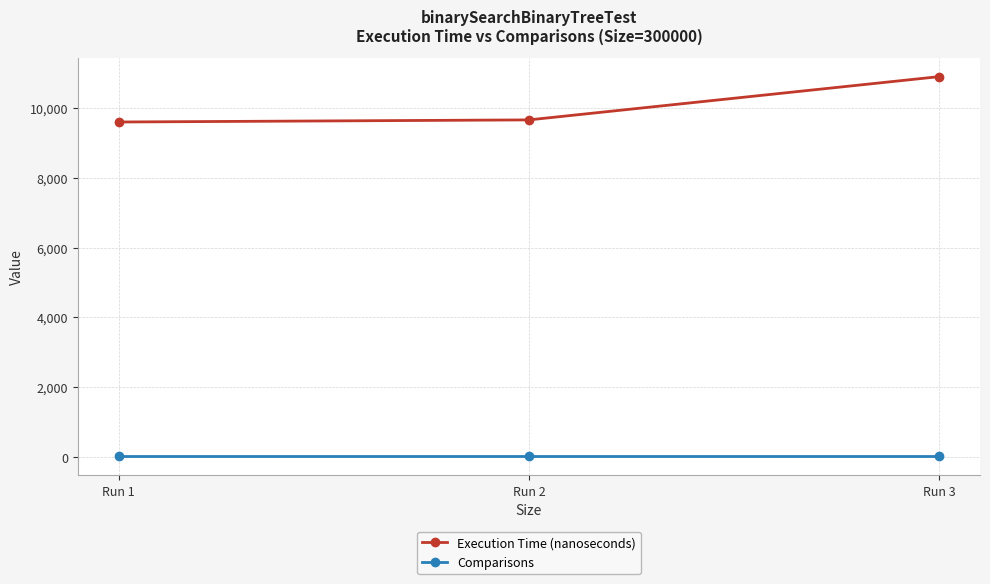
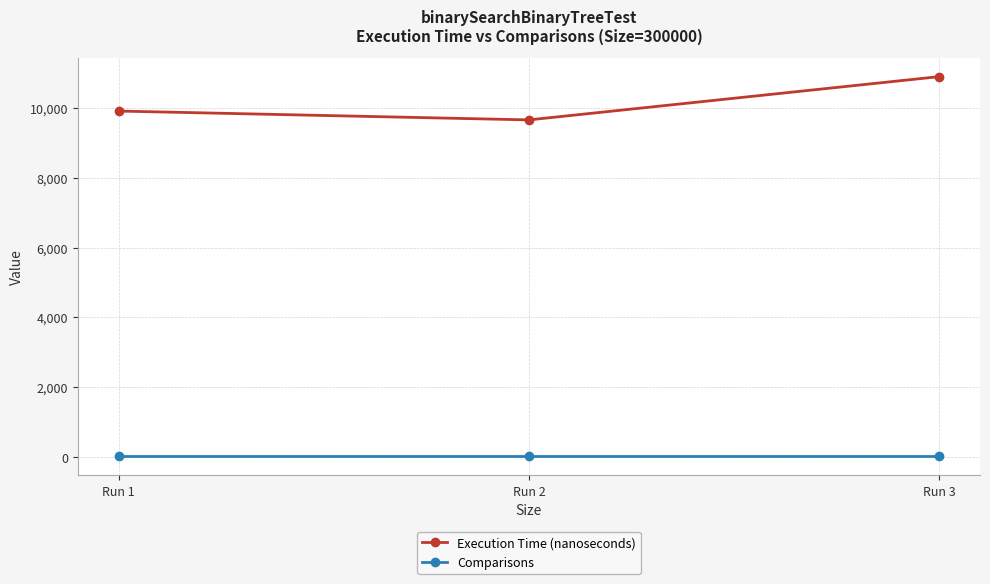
  {
    "Execution Time (nanoseconds)": {
-     "Run 1": "9,600",
+     "Run 1": "9,900",
      "Run 2": "9,700",
      "Run 3": "10,900"
    },
    "Comparisons": {
      "Run 1": "0",
      "Run 2": "0",
      "Run 3": "0"
    }
  }
